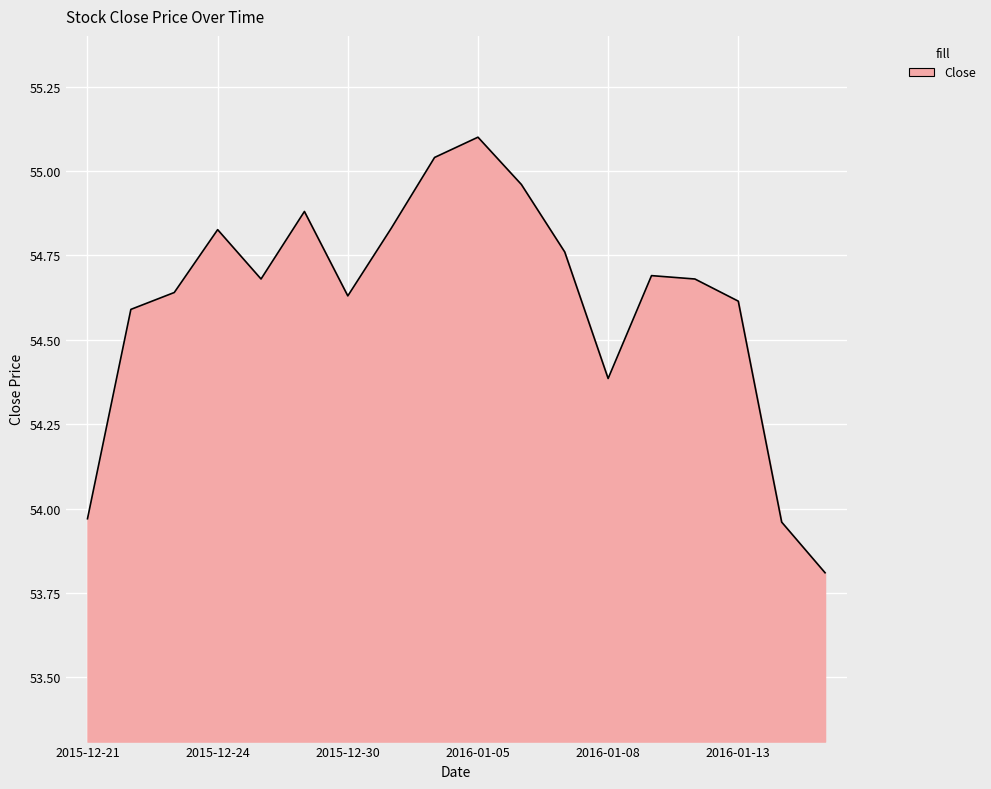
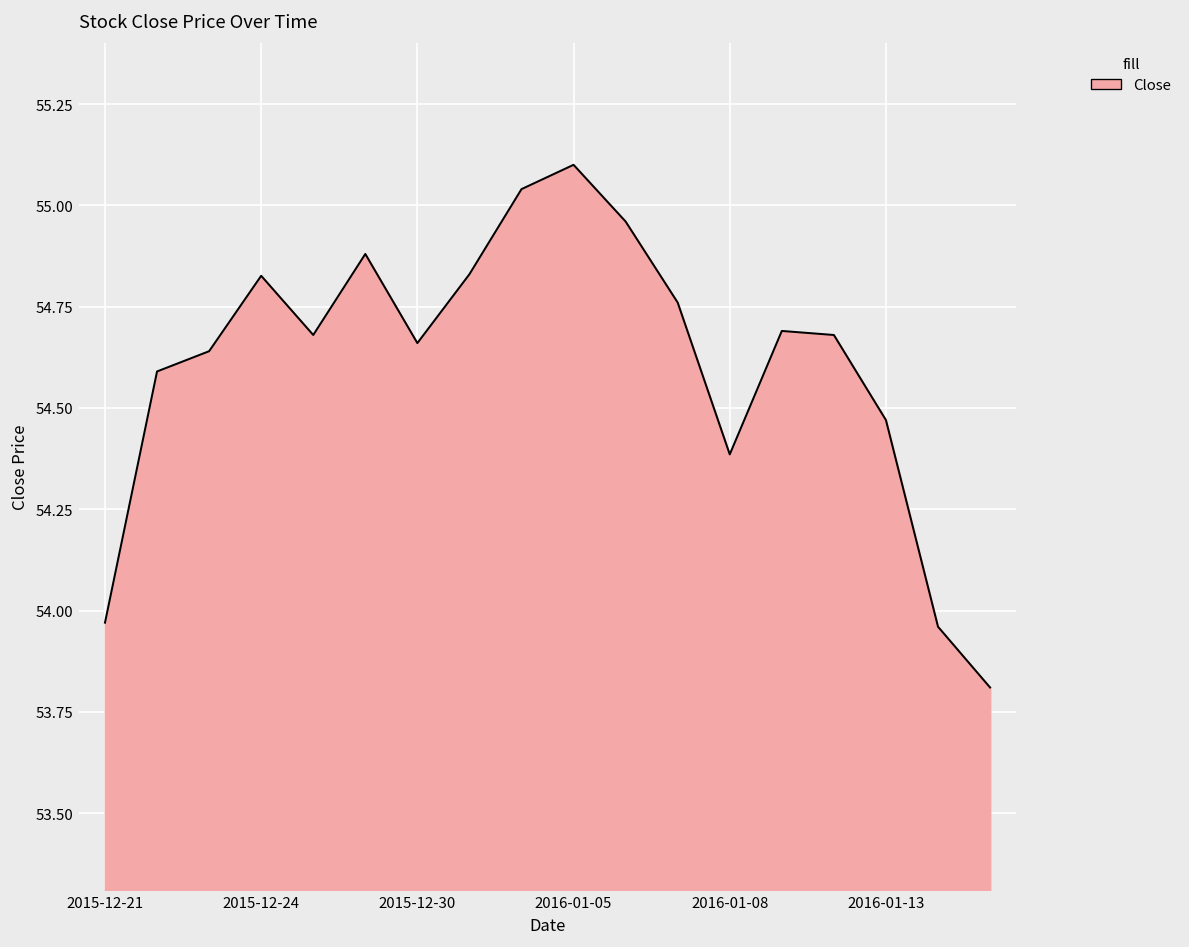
  {
    "2015-12-21": 53.97,
    "2015-12-24": 54.83,
-   "2015-12-30": 54.63,
+   "2015-12-30": 54.66,
    "2016-01-05": 55.10,
    "2016-01-08": 54.39,
-   "2016-01-13": 54.61
+   "2016-01-13": 54.47
  }
